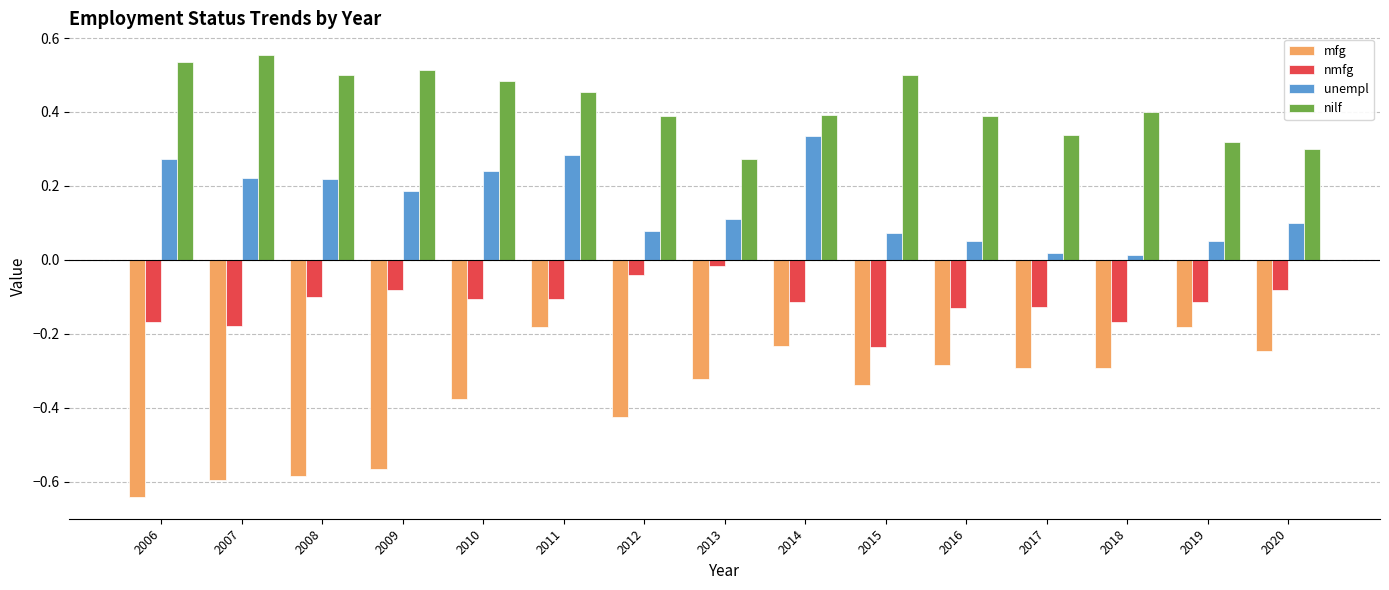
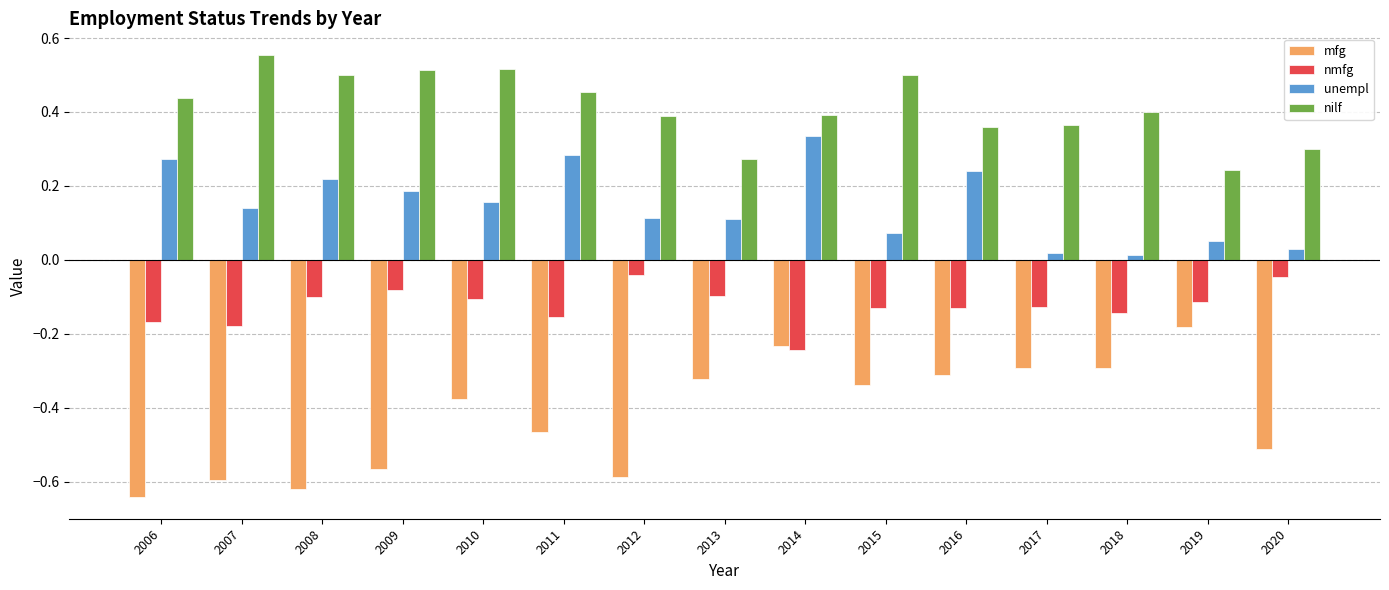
  {
    "mfg": {
      "2006": -0.64,
      "2007": -0.60,
-     "2008": -0.58,
+     "2008": -0.62,
      "2009": -0.57,
      "2010": -0.38,
-     "2011": -0.18,
-     "2012": -0.43,
+     "2011": -0.47,
+     "2012": -0.59,
      "2013": -0.32,
      "2014": -0.23,
      "2015": -0.34,
-     "2016": -0.29,
+     "2016": -0.31,
      "2017": -0.29,
      "2018": -0.29,
      "2019": -0.18,
-     "2020": -0.25
+     "2020": -0.51
    },
    "nmfg": {
      "2006": -0.17,
      "2007": -0.18,
      "2008": -0.10,
      "2009": -0.08,
      "2010": -0.11,
-     "2011": -0.11,
+     "2011": -0.16,
      "2012": -0.04,
-     "2013": -0.02,
-     "2014": -0.12,
-     "2015": -0.24,
+     "2013": -0.10,
+     "2014": -0.24,
+     "2015": -0.13,
      "2016": -0.13,
      "2017": -0.13,
-     "2018": -0.17,
+     "2018": -0.15,
      "2019": -0.12,
-     "2020": -0.08
+     "2020": -0.05
    },
    "unempl": {
      "2006": 0.27,
-     "2007": 0.22,
+     "2007": 0.14,
      "2008": 0.22,
      "2009": 0.19,
-     "2010": 0.24,
+     "2010": 0.16,
      "2011": 0.28,
-     "2012": 0.08,
+     "2012": 0.11,
      "2013": 0.11,
      "2014": 0.33,
      "2015": 0.07,
-     "2016": 0.05,
+     "2016": 0.24,
      "2017": 0.02,
      "2018": 0.01,
      "2019": 0.05,
-     "2020": 0.10
+     "2020": 0.03
    },
    "nilf": {
-     "2006": 0.54,
+     "2006": 0.44,
      "2007": 0.55,
      "2008": 0.50,
      "2009": 0.51,
-     "2010": 0.48,
+     "2010": 0.52,
      "2011": 0.45,
      "2012": 0.39,
      "2013": 0.27,
      "2014": 0.39,
      "2015": 0.50,
-     "2016": 0.39,
-     "2017": 0.34,
+     "2016": 0.36,
+     "2017": 0.36,
      "2018": 0.40,
-     "2019": 0.32,
+     "2019": 0.24,
      "2020": 0.30
    }
  }
